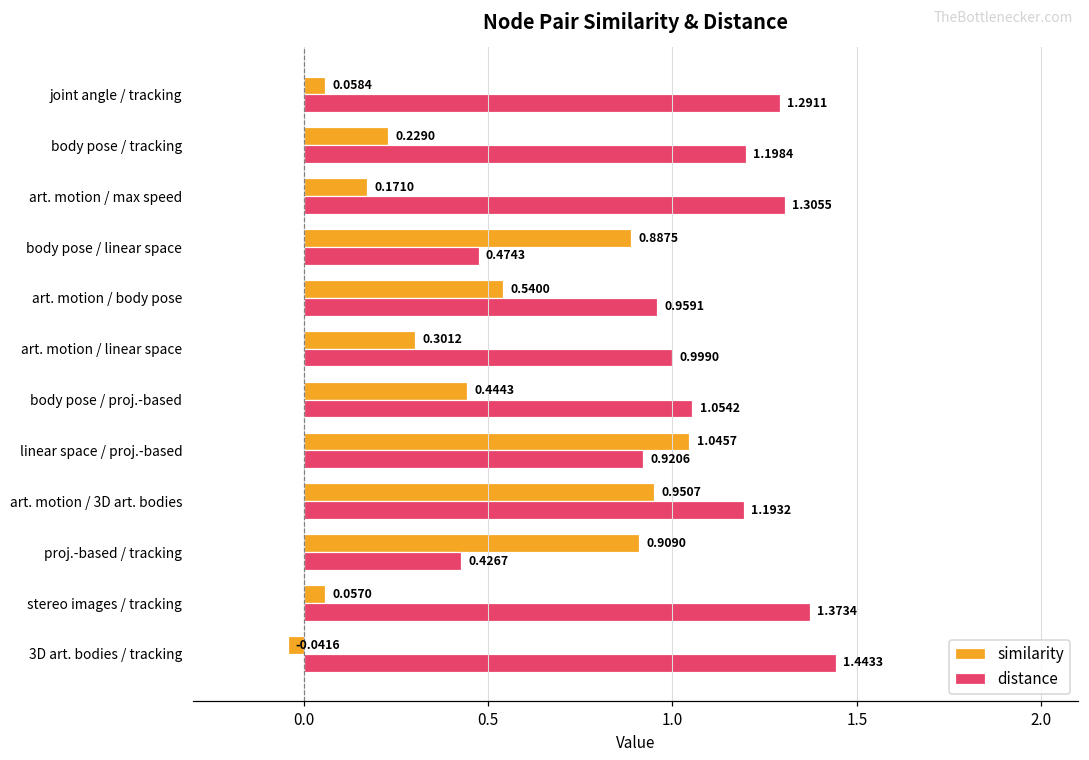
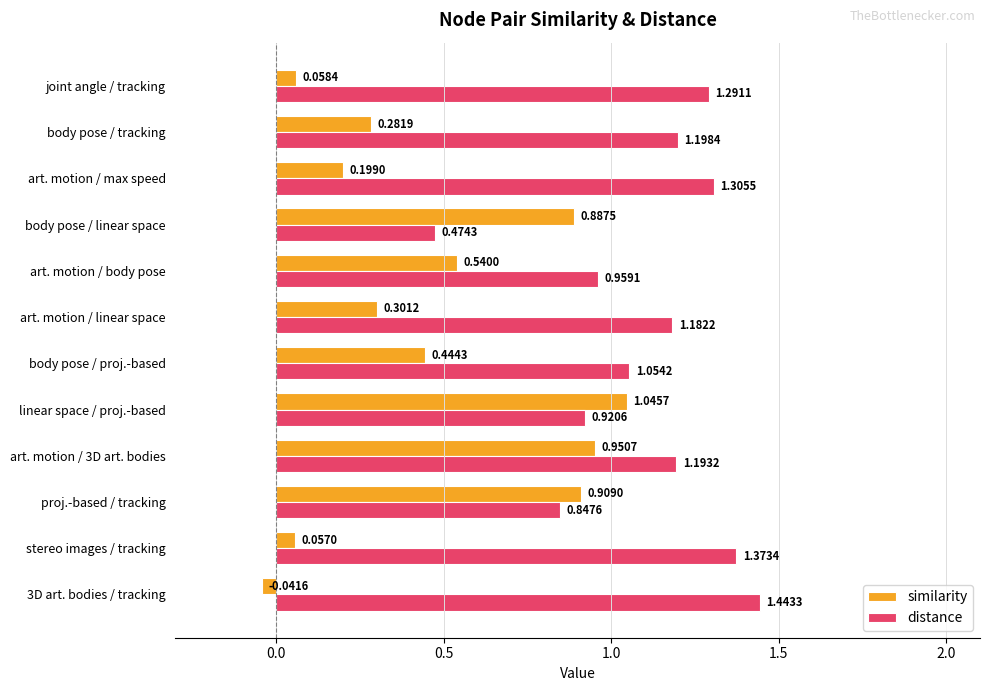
  {
    "similarity": {
      "joint angle / tracking": 0.0584,
-     "body pose / tracking": 0.2290,
-     "art. motion / max speed": 0.1710,
+     "body pose / tracking": 0.2819,
+     "art. motion / max speed": 0.1990,
      "body pose / linear space": 0.8875,
      "art. motion / body pose": 0.5400,
      "art. motion / linear space": 0.3012,
      "body pose / proj.-based": 0.4443,
      "linear space / proj.-based": 1.0457,
      "art. motion / 3D art. bodies": 0.9507,
      "proj.-based / tracking": 0.9090,
      "stereo images / tracking": 0.0570,
      "3D art. bodies / tracking": -0.0416
    },
    "distance": {
      "joint angle / tracking": 1.2911,
      "body pose / tracking": 1.1984,
      "art. motion / max speed": 1.3055,
      "body pose / linear space": 0.4743,
      "art. motion / body pose": 0.9591,
-     "art. motion / linear space": 0.9990,
+     "art. motion / linear space": 1.1822,
      "body pose / proj.-based": 1.0542,
      "linear space / proj.-based": 0.9206,
      "art. motion / 3D art. bodies": 1.1932,
-     "proj.-based / tracking": 0.4267,
+     "proj.-based / tracking": 0.8476,
      "stereo images / tracking": 1.3734,
      "3D art. bodies / tracking": 1.4433
    }
  }
